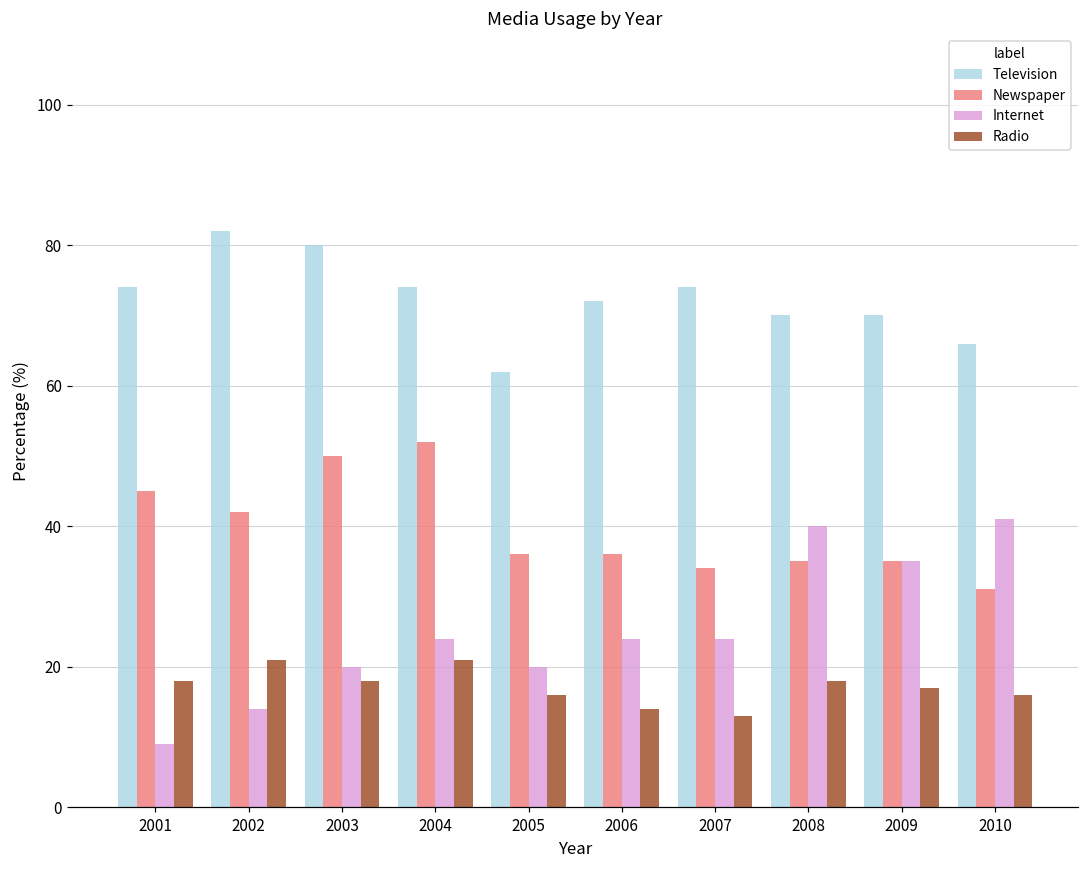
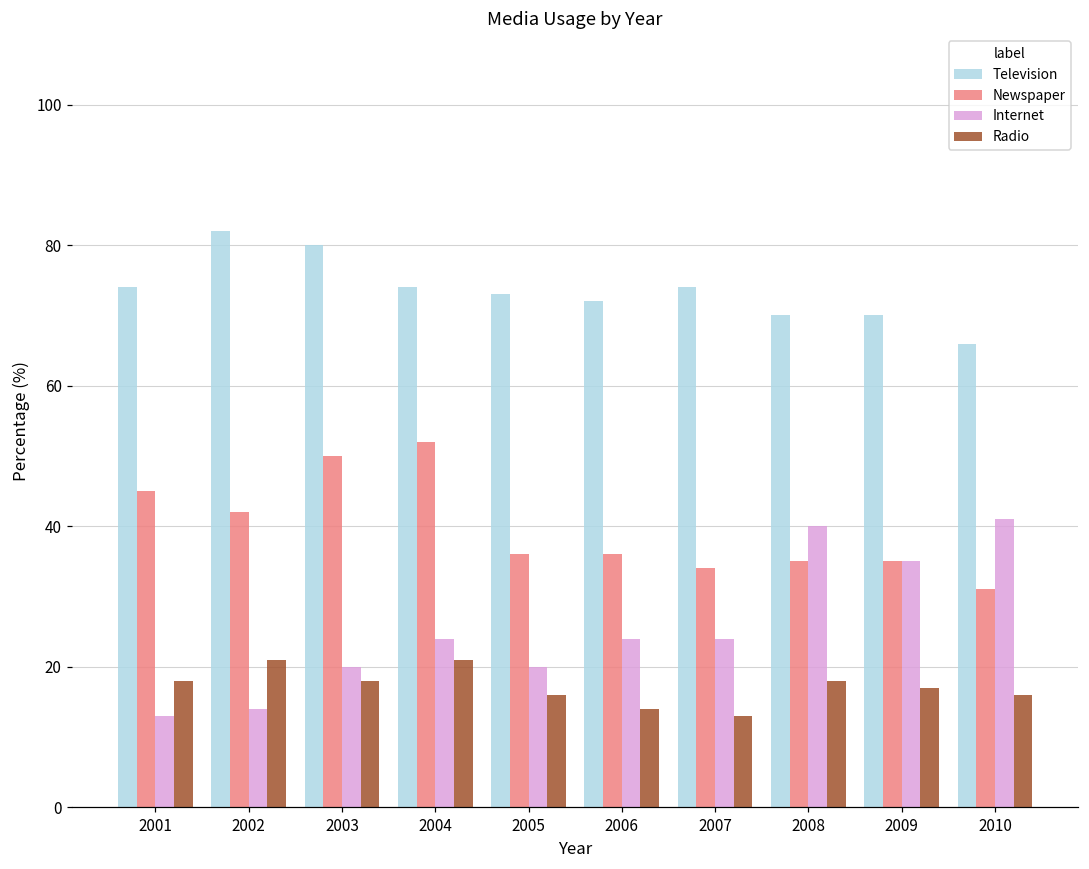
  {
    "Television": {
      "2001": 74,
      "2002": 82,
      "2003": 80,
      "2004": 74,
-     "2005": 62,
+     "2005": 73,
      "2006": 72,
      "2007": 74,
      "2008": 70,
      "2009": 70,
      "2010": 66
    },
    "Newspaper": {
      "2001": 45,
      "2002": 42,
      "2003": 50,
      "2004": 52,
      "2005": 36,
      "2006": 36,
      "2007": 34,
      "2008": 35,
      "2009": 35,
      "2010": 31
    },
    "Internet": {
-     "2001": 9,
+     "2001": 13,
      "2002": 14,
      "2003": 20,
      "2004": 24,
      "2005": 20,
      "2006": 24,
      "2007": 24,
      "2008": 40,
      "2009": 35,
      "2010": 41
    },
    "Radio": {
      "2001": 18,
      "2002": 21,
      "2003": 18,
      "2004": 21,
      "2005": 16,
      "2006": 14,
      "2007": 13,
      "2008": 18,
      "2009": 17,
      "2010": 16
    }
  }
